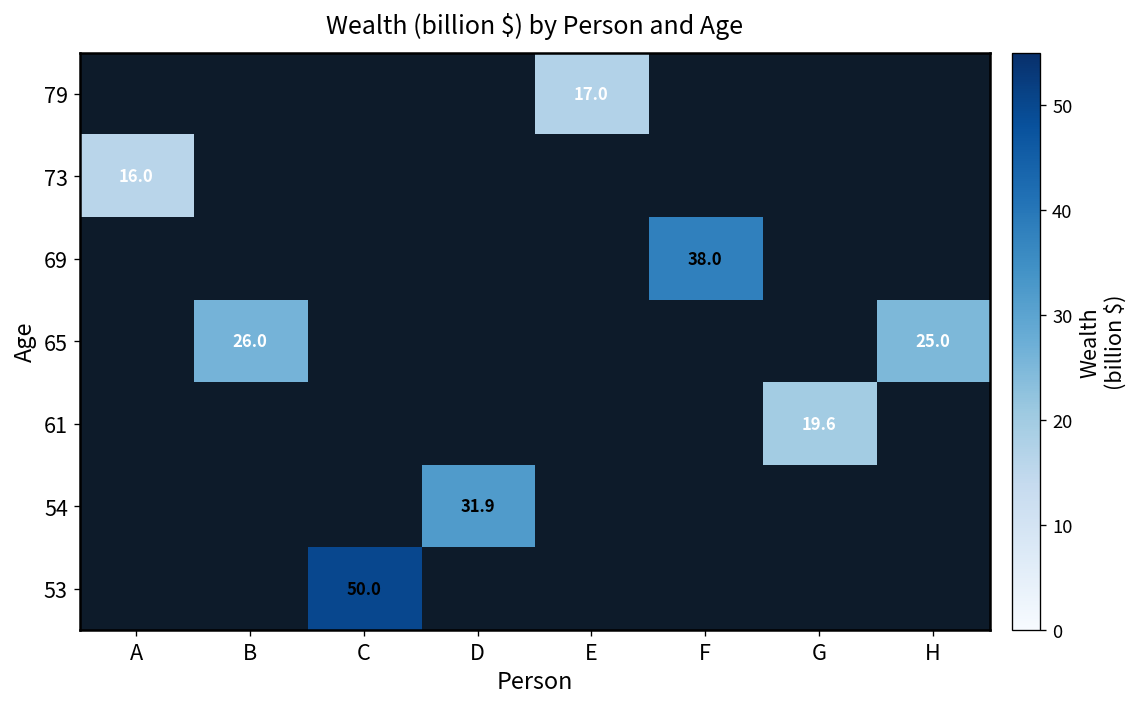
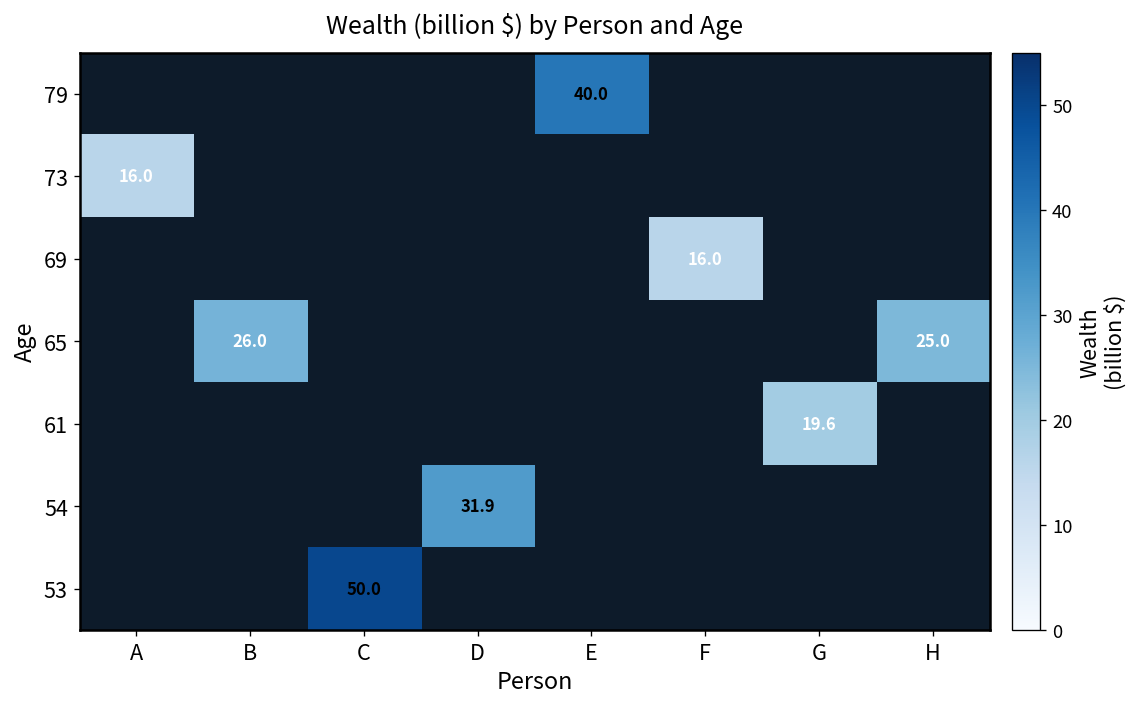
  {
    "79": {
-     "E": 17.0
+     "E": 40.0
    },
    "73": {
      "A": 16.0
    },
    "69": {
-     "F": 38.0
+     "F": 16.0
    },
    "65": {
      "B": 26.0,
      "H": 25.0
    },
    "61": {
      "G": 19.6
    },
    "54": {
      "D": 31.9
    },
    "53": {
      "C": 50.0
    }
  }
